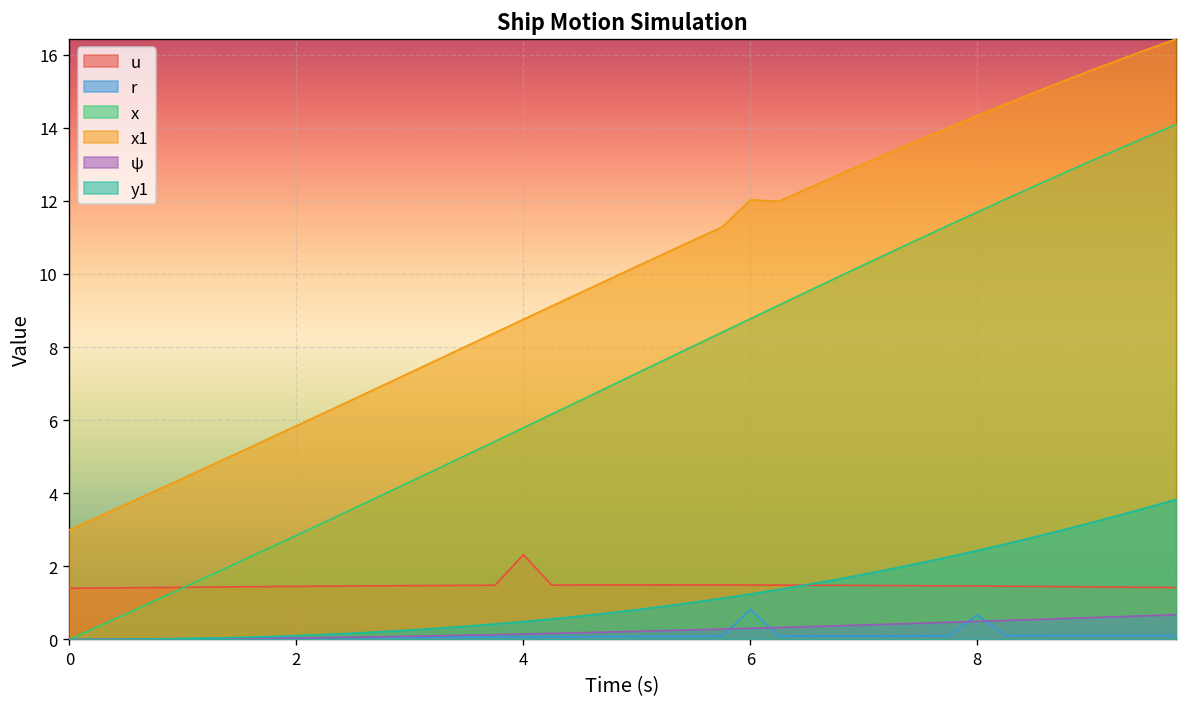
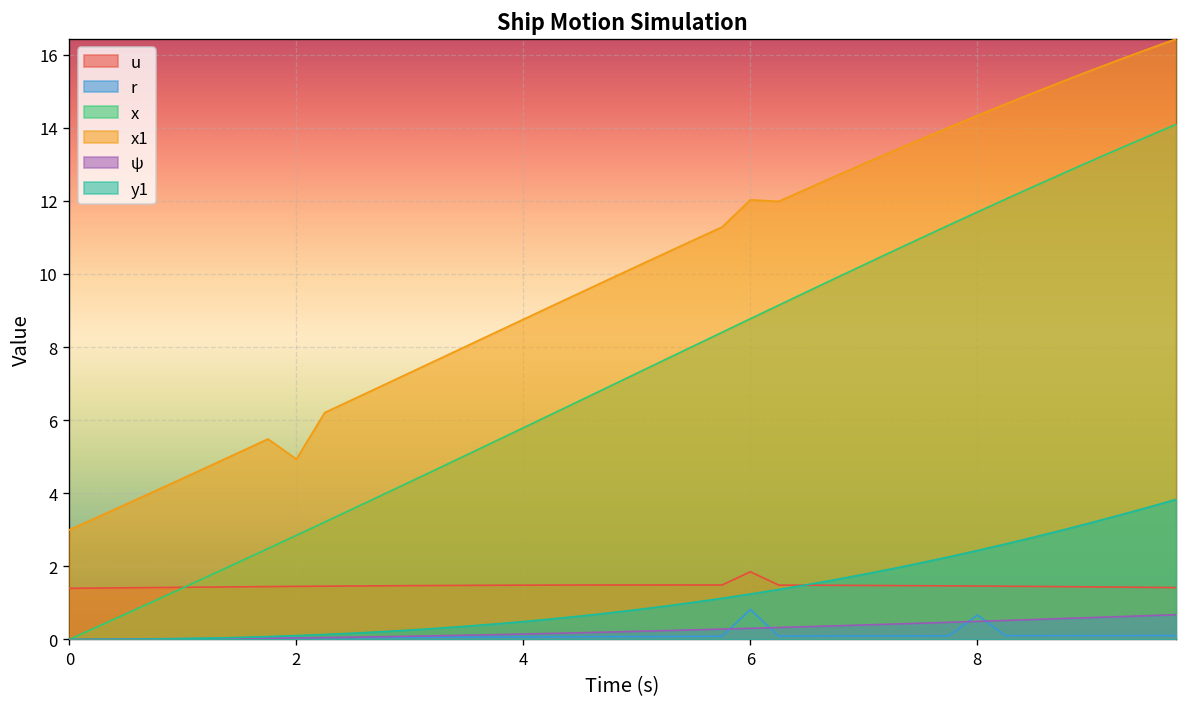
  {
    "u": {
      "0": 1.4,
      "2": 1.5,
-     "4": 2.3,
-     "6": 1.5,
+     "4": 1.5,
+     "6": 1.9,
      "8": 1.5
    },
    "r": {
      "6": 0.8,
      "8": 0.7
    },
    "x1": {
      "0": 3.0,
-     "2": 5.8,
+     "2": 4.9,
      "4": 8.8,
      "6": 12.0,
      "8": 14.3
    },
    "ψ": {
      "6": 0.3,
      "8": 0.5
    }
  }
